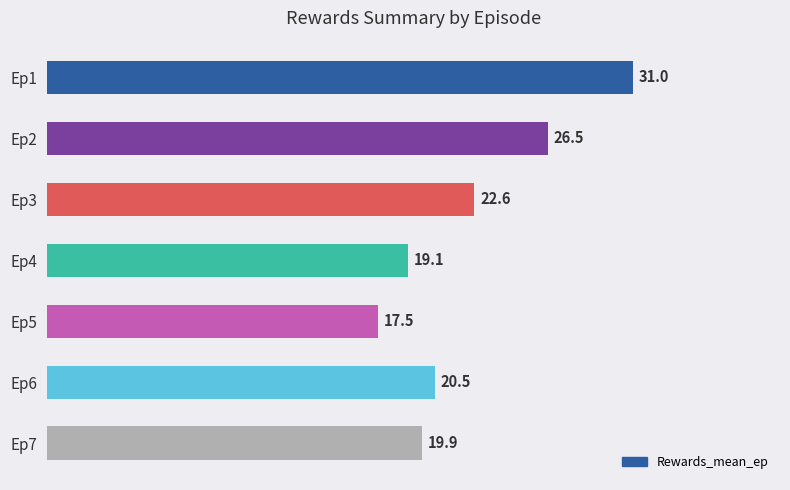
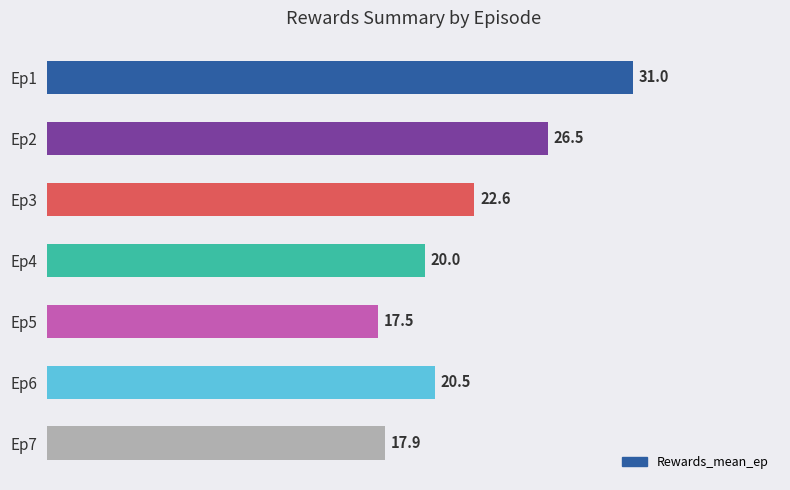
  {
    "Ep1": 31.0,
    "Ep2": 26.5,
    "Ep3": 22.6,
-   "Ep4": 19.1,
+   "Ep4": 20.0,
    "Ep5": 17.5,
    "Ep6": 20.5,
-   "Ep7": 19.9
+   "Ep7": 17.9
  }
